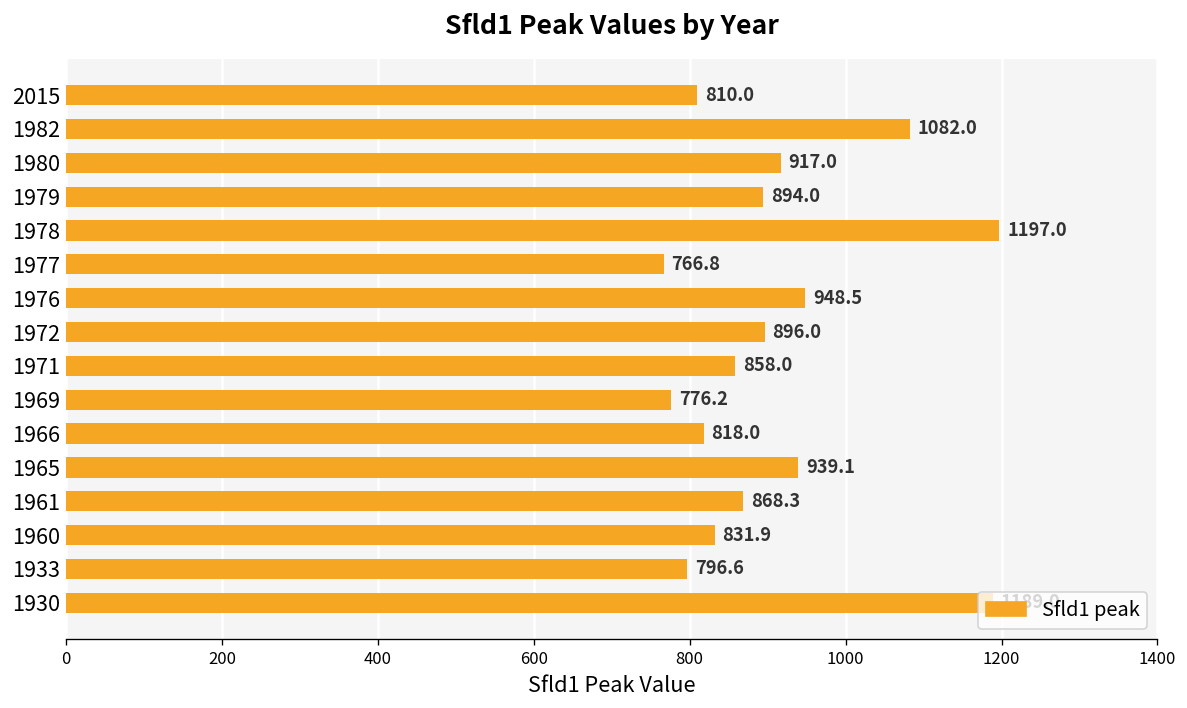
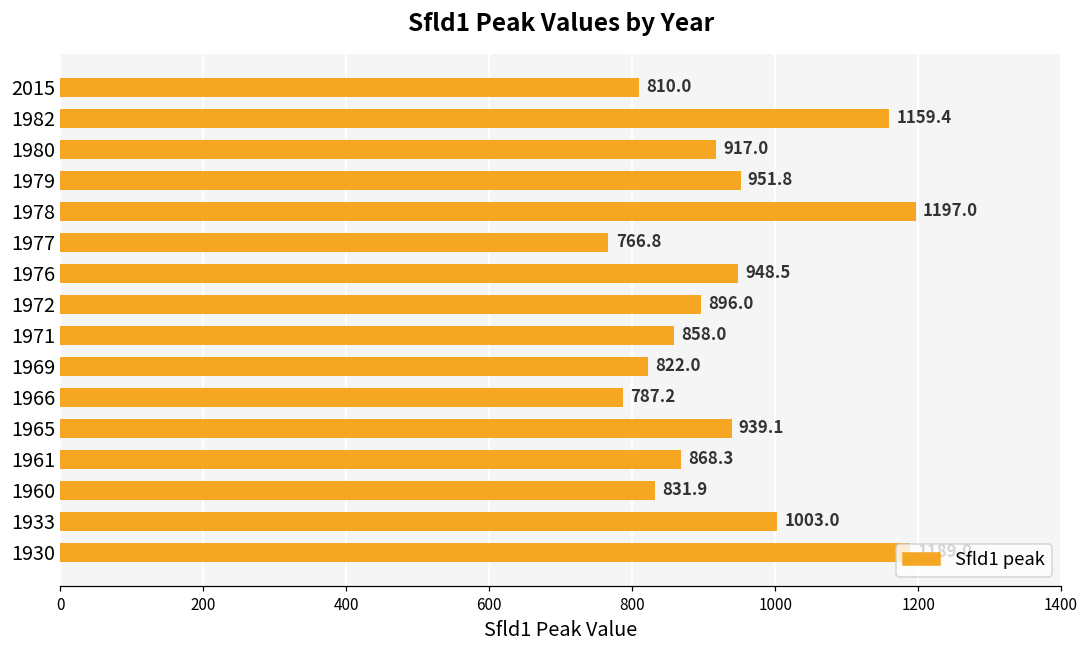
  {
    "2015": 810.0,
-   "1982": 1082.0,
+   "1982": 1159.4,
    "1980": 917.0,
-   "1979": 894.0,
+   "1979": 951.8,
    "1978": 1197.0,
    "1977": 766.8,
    "1976": 948.5,
    "1972": 896.0,
    "1971": 858.0,
-   "1969": 776.2,
-   "1966": 818.0,
+   "1969": 822.0,
+   "1966": 787.2,
    "1965": 939.1,
    "1961": 868.3,
    "1960": 831.9,
-   "1933": 796.6
+   "1933": 1003.0
  }
